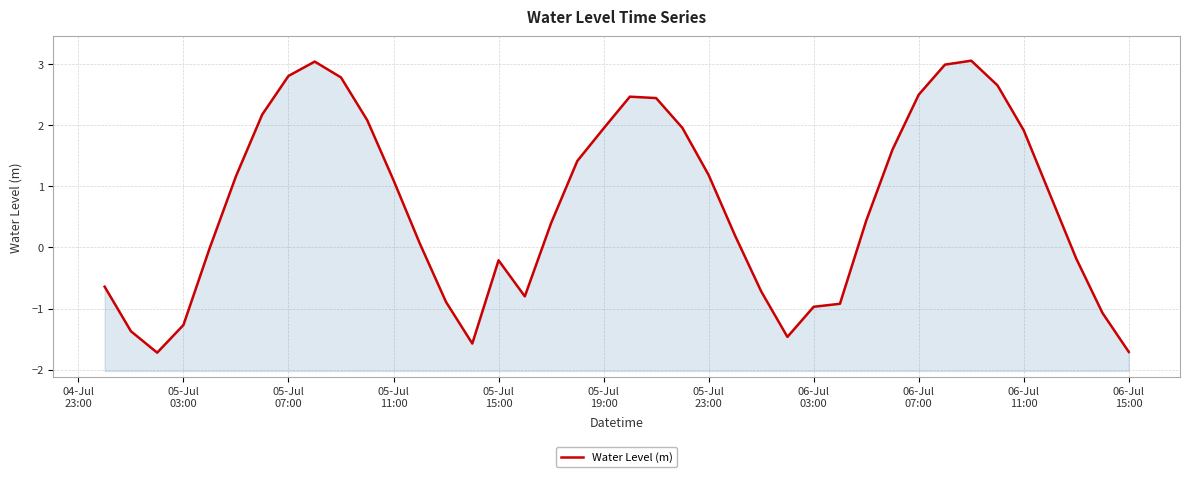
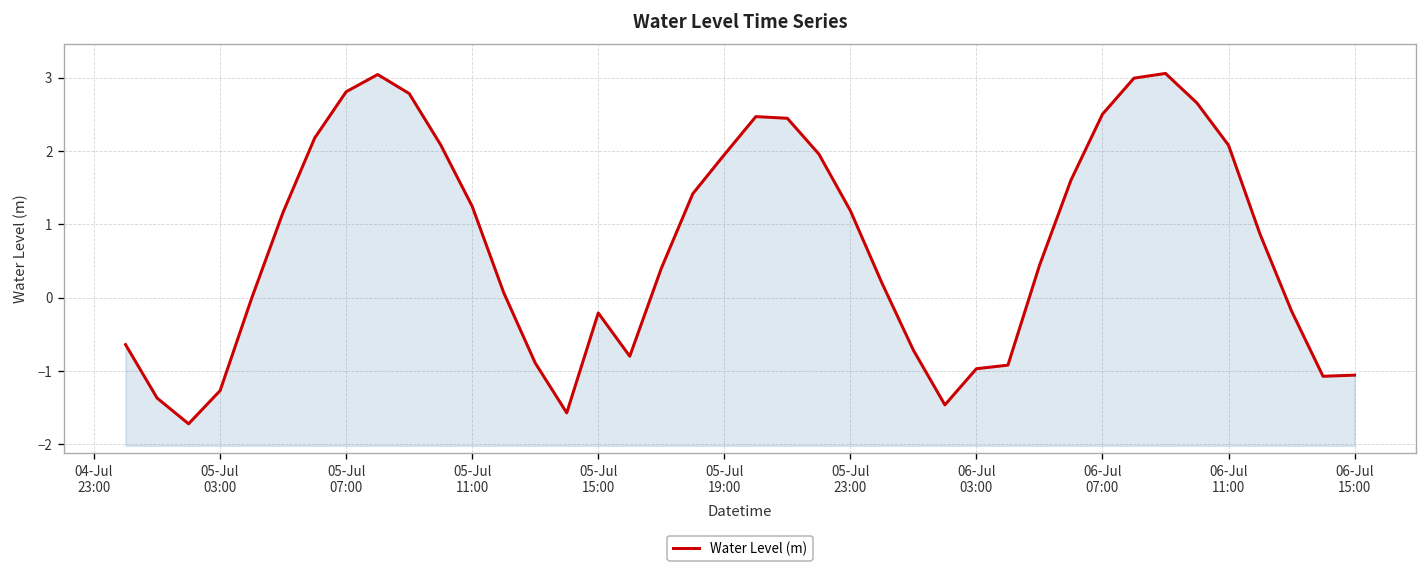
  {
    "05-Jul 03:00": -1.3,
    "05-Jul 07:00": 2.8,
-   "05-Jul 11:00": 1.1,
+   "05-Jul 11:00": 1.2,
    "05-Jul 15:00": -0.2,
    "05-Jul 19:00": 1.9,
    "05-Jul 23:00": 1.2,
    "06-Jul 03:00": -1.0,
    "06-Jul 07:00": 2.5,
-   "06-Jul 11:00": 1.9,
-   "06-Jul 15:00": -1.7
+   "06-Jul 11:00": 2.1,
+   "06-Jul 15:00": -1.1
  }
